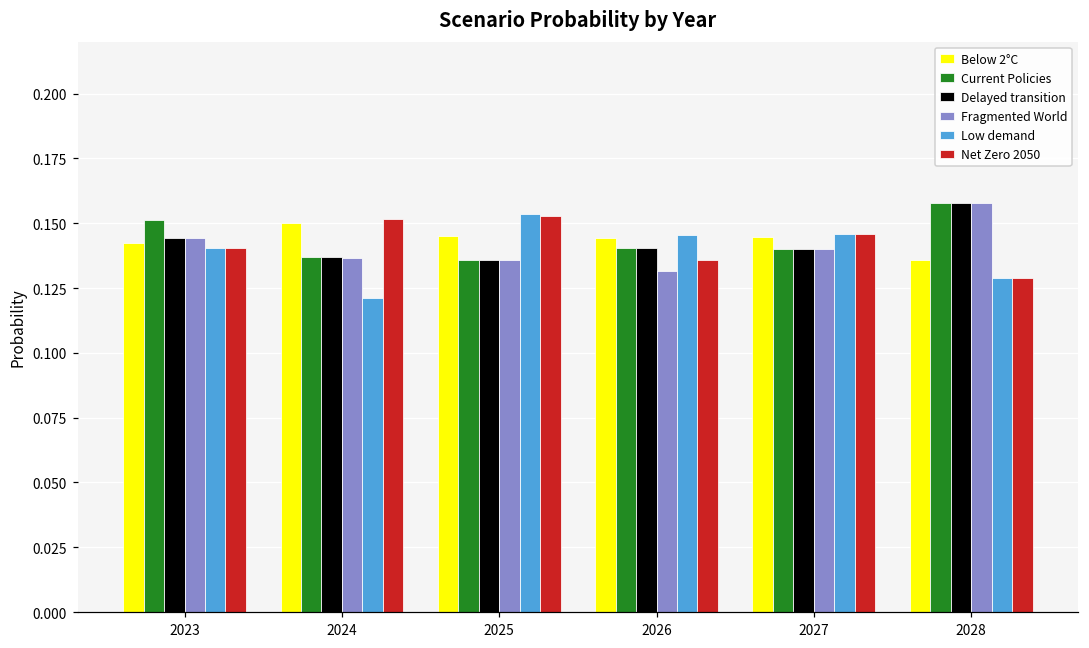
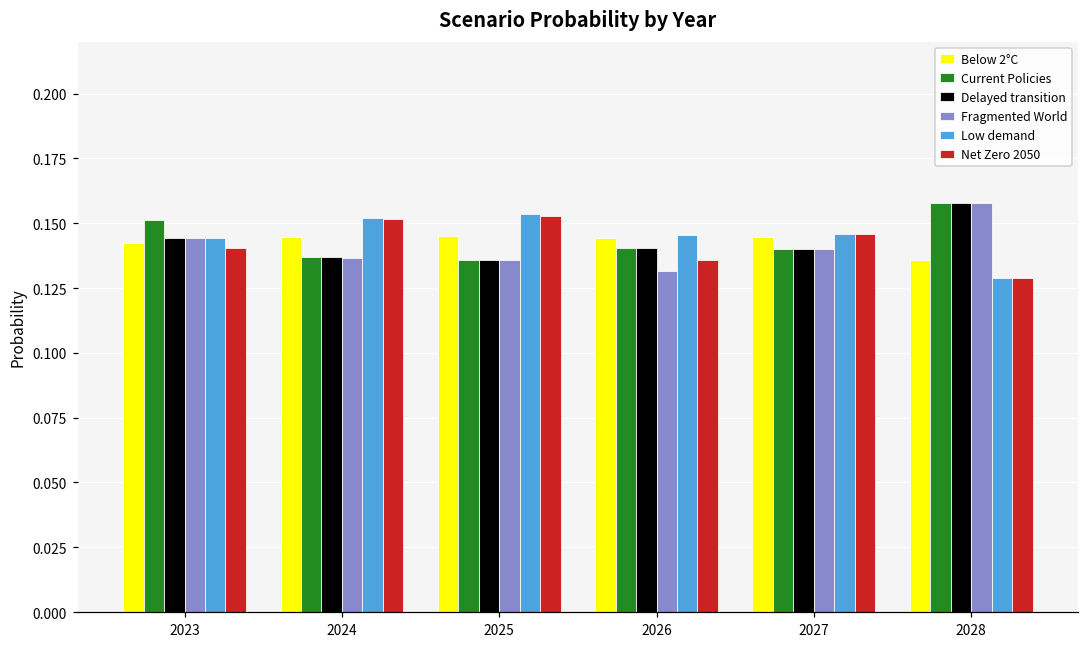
  {
    "Below 2°C": {
      "2023": 0.143,
-     "2024": 0.150,
+     "2024": 0.145,
      "2025": 0.145,
      "2026": 0.144,
      "2027": 0.145,
      "2028": 0.136
    },
    "Current Policies": {
      "2023": 0.151,
      "2024": 0.137,
      "2025": 0.136,
      "2026": 0.141,
      "2027": 0.140,
      "2028": 0.158
    },
    "Delayed transition": {
      "2023": 0.144,
      "2024": 0.137,
      "2025": 0.136,
      "2026": 0.141,
      "2027": 0.140,
      "2028": 0.158
    },
    "Fragmented World": {
      "2023": 0.144,
      "2024": 0.137,
      "2025": 0.136,
      "2026": 0.132,
      "2027": 0.140,
      "2028": 0.158
    },
    "Low demand": {
-     "2023": 0.140,
-     "2024": 0.121,
+     "2023": 0.144,
+     "2024": 0.152,
      "2025": 0.153,
      "2026": 0.146,
      "2027": 0.146,
      "2028": 0.129
    },
    "Net Zero 2050": {
      "2023": 0.140,
      "2024": 0.152,
      "2025": 0.153,
      "2026": 0.136,
      "2027": 0.146,
      "2028": 0.129
    }
  }
